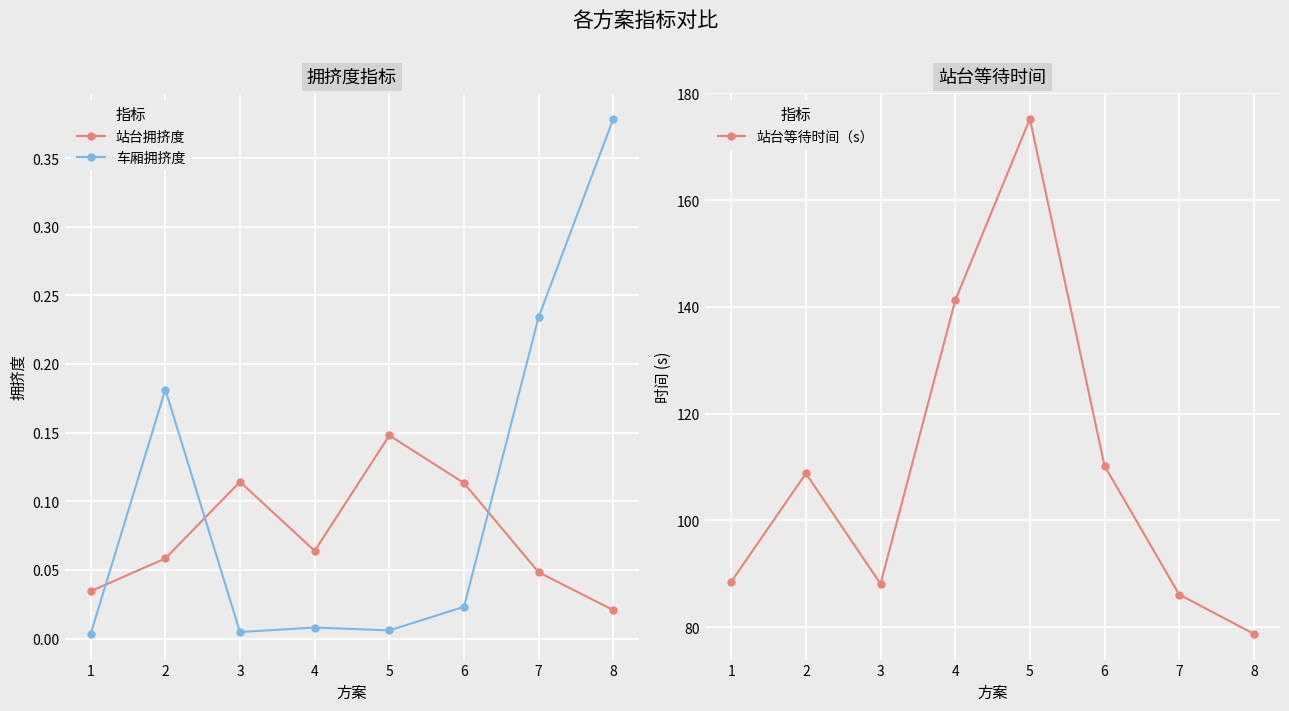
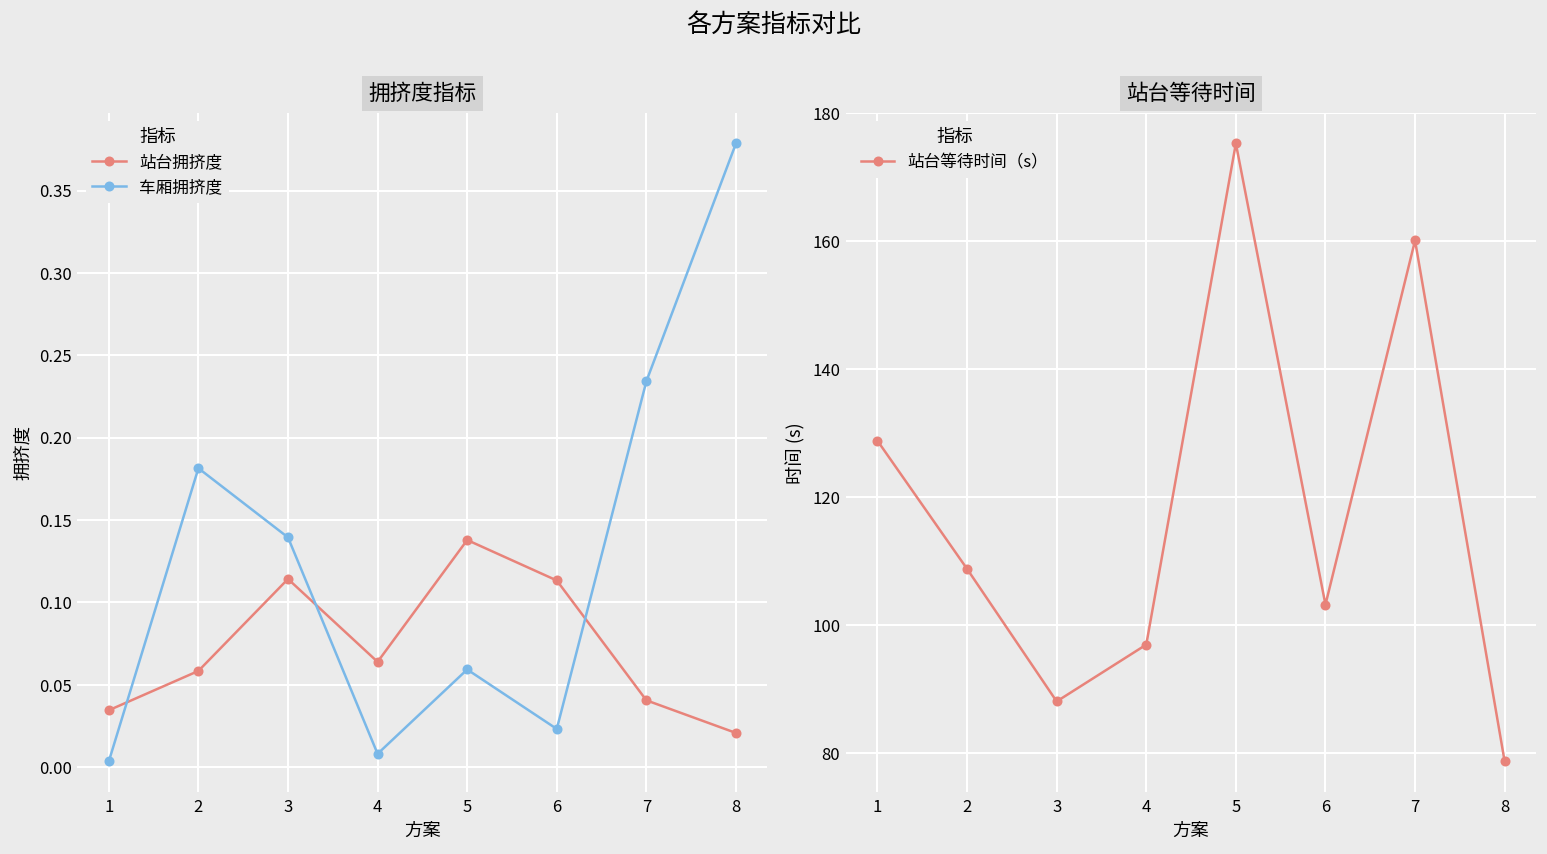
  {
    "拥挤度指标": {
      "站台拥挤度": {
        "1": 0.034,
        "2": 0.058,
        "3": 0.114,
        "4": 0.064,
-       "5": 0.148,
+       "5": 0.138,
        "6": 0.113,
-       "7": 0.048,
+       "7": 0.040,
        "8": 0.021
      },
      "车厢拥挤度": {
        "1": 0.003,
        "2": 0.181,
-       "3": 0.005,
+       "3": 0.139,
        "4": 0.008,
-       "5": 0.006,
+       "5": 0.059,
        "6": 0.023,
        "7": 0.234,
        "8": 0.379
      }
    },
    "站台等待时间": {
-     "1": 89,
+     "1": 129,
      "2": 109,
      "3": 88,
-     "4": 141,
+     "4": 97,
      "5": 175,
-     "6": 110,
-     "7": 86,
+     "6": 103,
+     "7": 160,
      "8": 79
    }
  }
